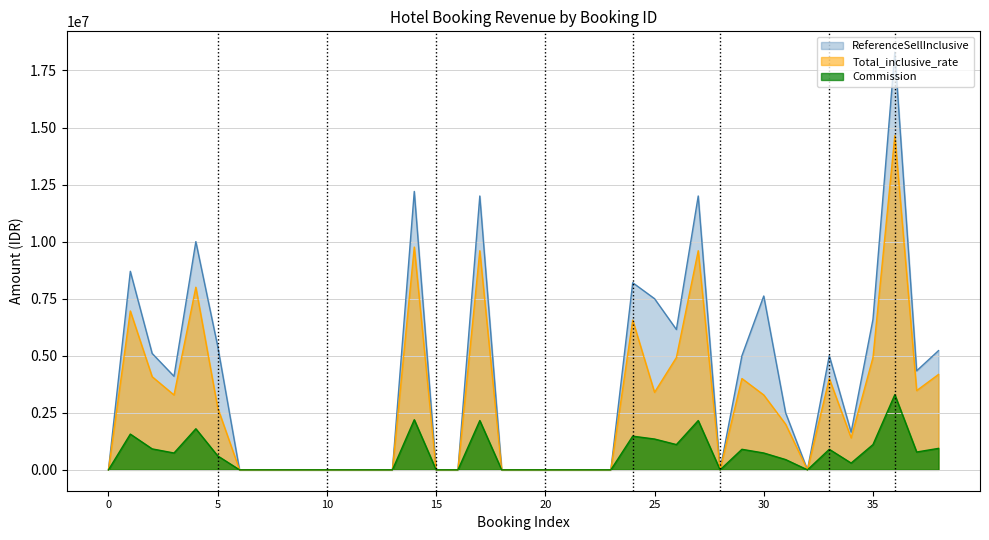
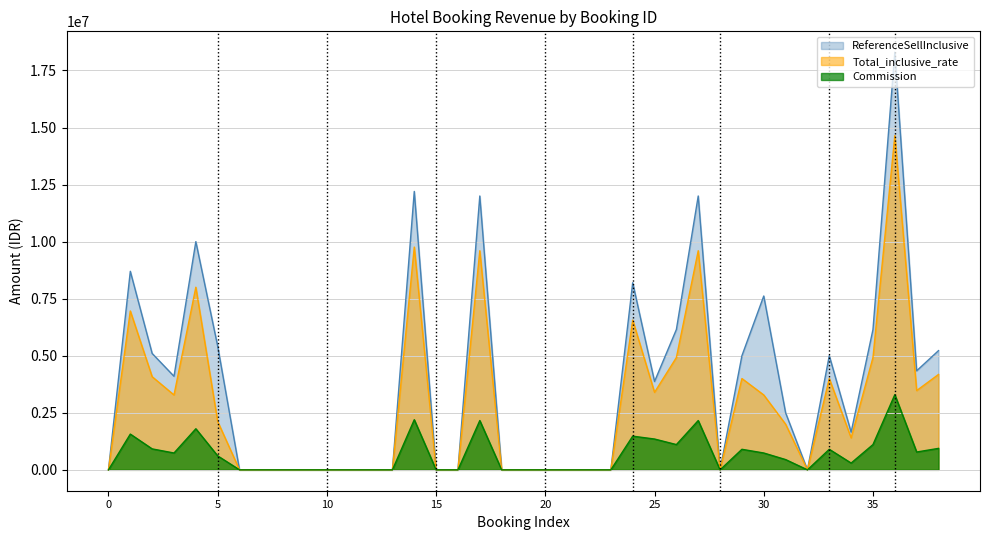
  {
    "ReferenceSellInclusive": {
      "5": 5400000,
-     "25": 7500000,
+     "25": 3900000,
      "30": 7600000,
-     "35": 6600000
+     "35": 6200000
    },
    "Total_inclusive_rate": {
-     "5": 2700000,
+     "5": 2100000,
      "25": 3400000,
      "30": 3300000,
      "35": 4900000
    },
    "Commission": {
      "5": 600000,
      "25": 1400000,
      "30": 700000,
      "35": 1100000
    }
  }
